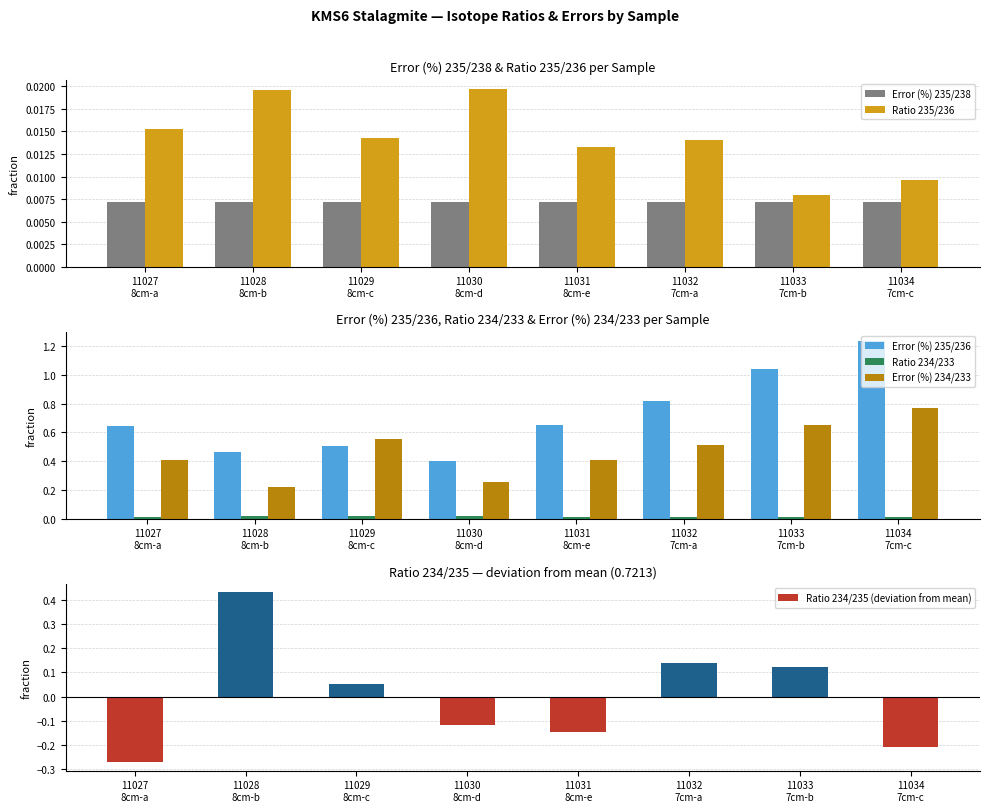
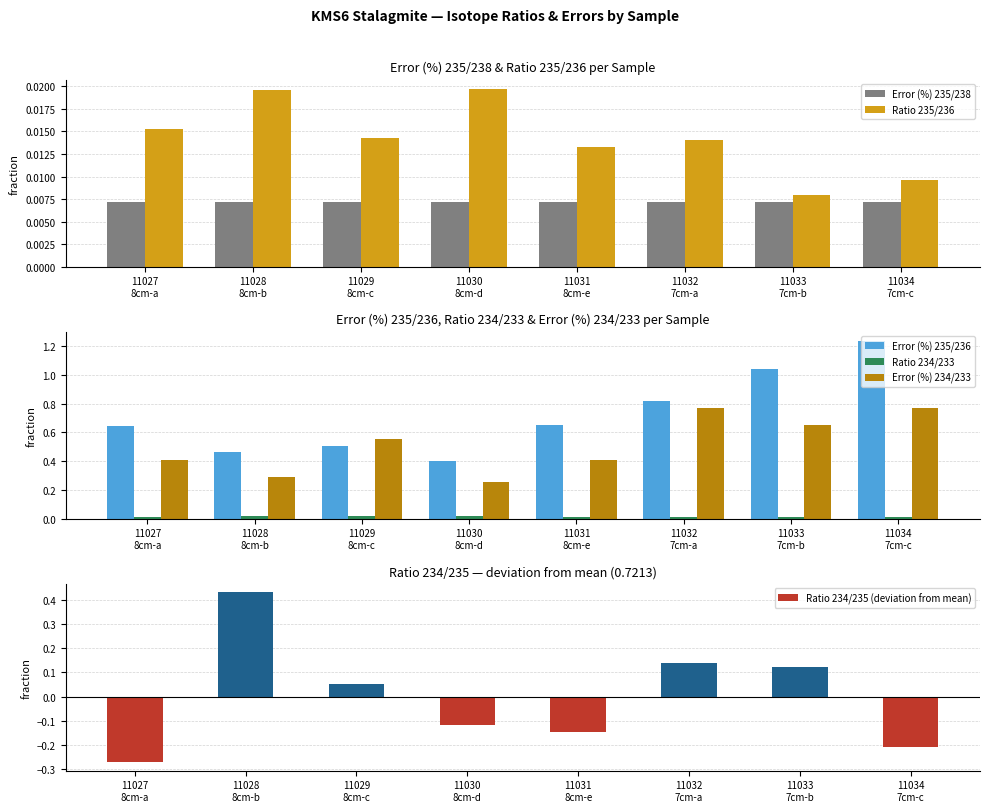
  {
    "Error (%) 235/238 & Ratio 235/236 per Sample": {
      "Error (%) 235/238": {
        "11027 8cm-a": 0.007,
        "11028 8cm-b": 0.007,
        "11029 8cm-c": 0.007,
        "11030 8cm-d": 0.007,
        "11031 8cm-e": 0.007,
        "11032 7cm-a": 0.007,
        "11033 7cm-b": 0.007,
        "11034 7cm-c": 0.007
      },
      "Ratio 235/236": {
        "11027 8cm-a": 0.015,
        "11028 8cm-b": 0.020,
        "11029 8cm-c": 0.014,
        "11030 8cm-d": 0.020,
        "11031 8cm-e": 0.013,
        "11032 7cm-a": 0.014,
        "11033 7cm-b": 0.008,
        "11034 7cm-c": 0.010
      }
    },
    "Error (%) 235/236, Ratio 234/233 & Error (%) 234/233 per Sample": {
      "Error (%) 235/236": {
        "11027 8cm-a": 0.65,
        "11028 8cm-b": 0.46,
        "11029 8cm-c": 0.51,
        "11030 8cm-d": 0.40,
        "11031 8cm-e": 0.65,
        "11032 7cm-a": 0.82,
        "11033 7cm-b": 1.04
      },
      "Ratio 234/233": {
        "11028 8cm-b": 0.02
      },
      "Error (%) 234/233": {
        "11027 8cm-a": 0.41,
-       "11028 8cm-b": 0.22,
+       "11028 8cm-b": 0.29,
        "11029 8cm-c": 0.55,
        "11030 8cm-d": 0.26,
        "11031 8cm-e": 0.41,
-       "11032 7cm-a": 0.51,
+       "11032 7cm-a": 0.77,
        "11033 7cm-b": 0.65,
        "11034 7cm-c": 0.77
      }
    },
    "Ratio 234/235 — deviation from mean (0.7213)": {
      "11027 8cm-a": -0.27,
      "11028 8cm-b": 0.43,
      "11029 8cm-c": 0.05,
      "11030 8cm-d": -0.12,
      "11031 8cm-e": -0.15,
      "11032 7cm-a": 0.14,
      "11033 7cm-b": 0.12,
      "11034 7cm-c": -0.21
    }
  }
